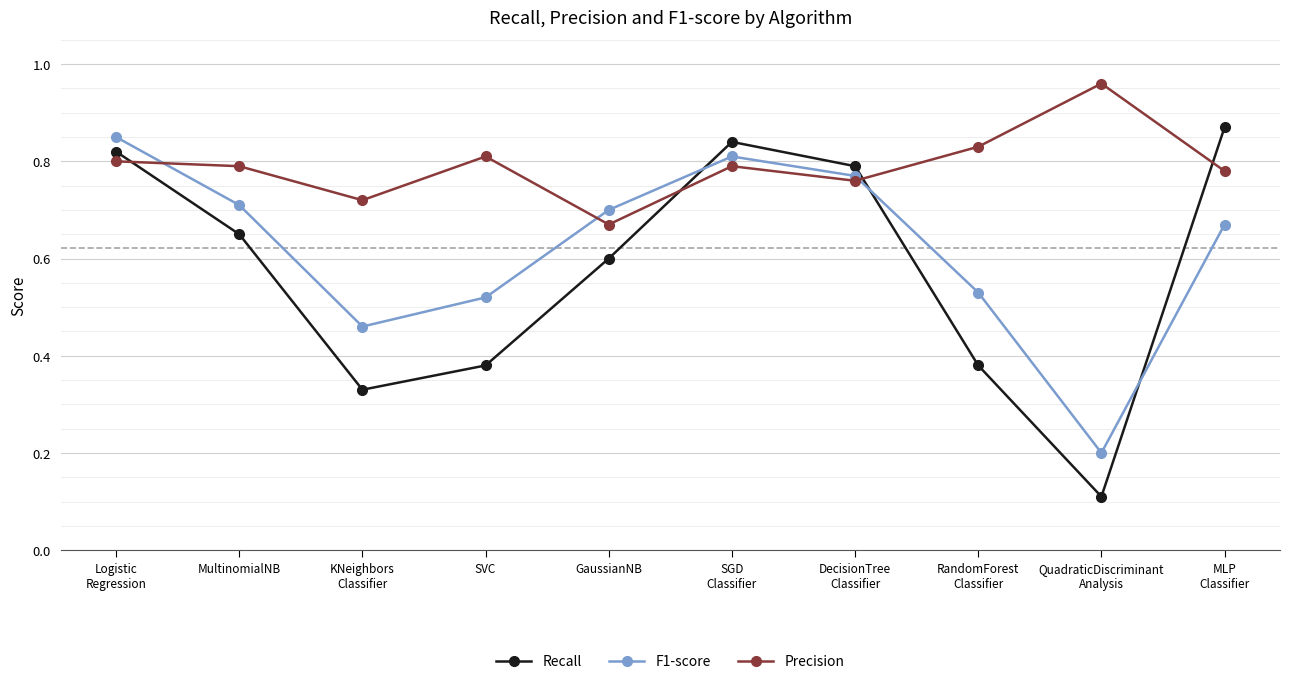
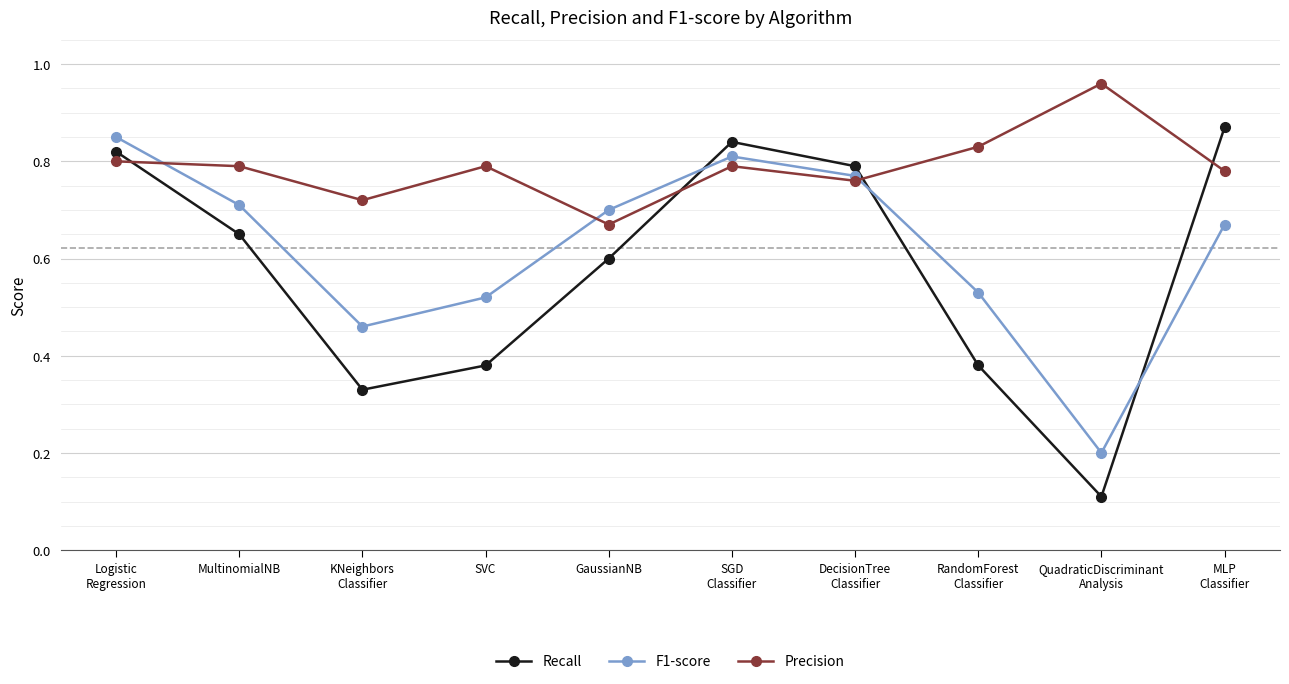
  {
    "Recall": {
      "Logistic Regression": 0.82,
      "MultinomialNB": 0.65,
      "KNeighbors Classifier": 0.33,
      "SVC": 0.38,
      "GaussianNB": 0.60,
      "SGD Classifier": 0.84,
      "DecisionTree Classifier": 0.79,
      "RandomForest Classifier": 0.38,
      "QuadraticDiscriminant Analysis": 0.11,
      "MLP Classifier": 0.87
    },
    "F1-score": {
      "Logistic Regression": 0.85,
      "MultinomialNB": 0.71,
      "KNeighbors Classifier": 0.46,
      "SVC": 0.52,
      "GaussianNB": 0.70,
      "SGD Classifier": 0.81,
      "DecisionTree Classifier": 0.77,
      "RandomForest Classifier": 0.53,
      "QuadraticDiscriminant Analysis": 0.20,
      "MLP Classifier": 0.67
    },
    "Precision": {
      "Logistic Regression": 0.80,
      "MultinomialNB": 0.79,
      "KNeighbors Classifier": 0.72,
-     "SVC": 0.81,
+     "SVC": 0.79,
      "GaussianNB": 0.67,
      "SGD Classifier": 0.79,
      "DecisionTree Classifier": 0.76,
      "RandomForest Classifier": 0.83,
      "QuadraticDiscriminant Analysis": 0.96,
      "MLP Classifier": 0.78
    }
  }
